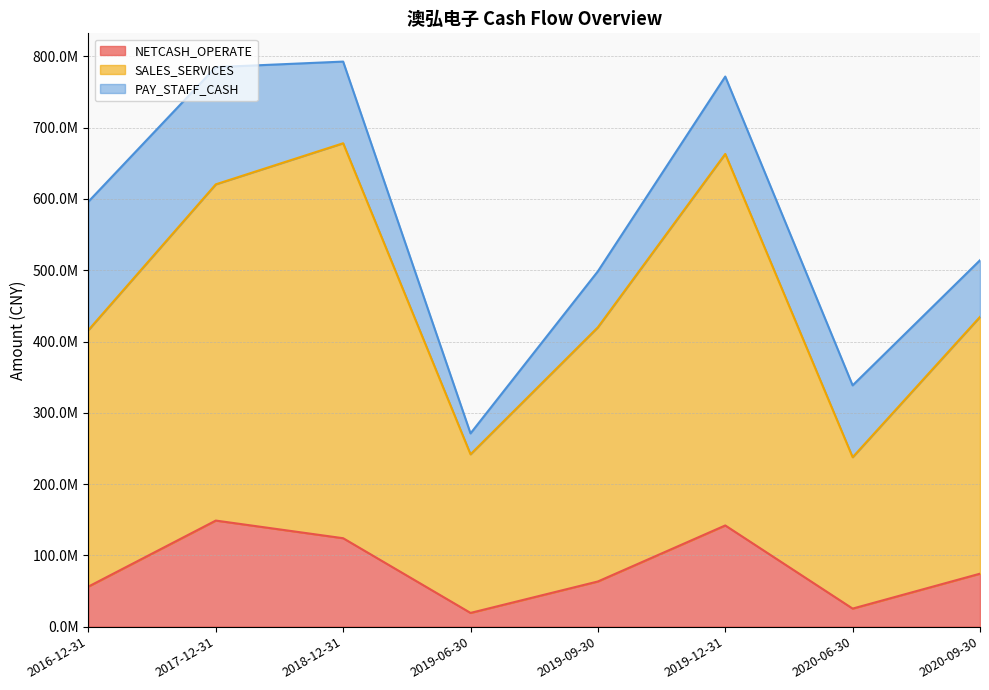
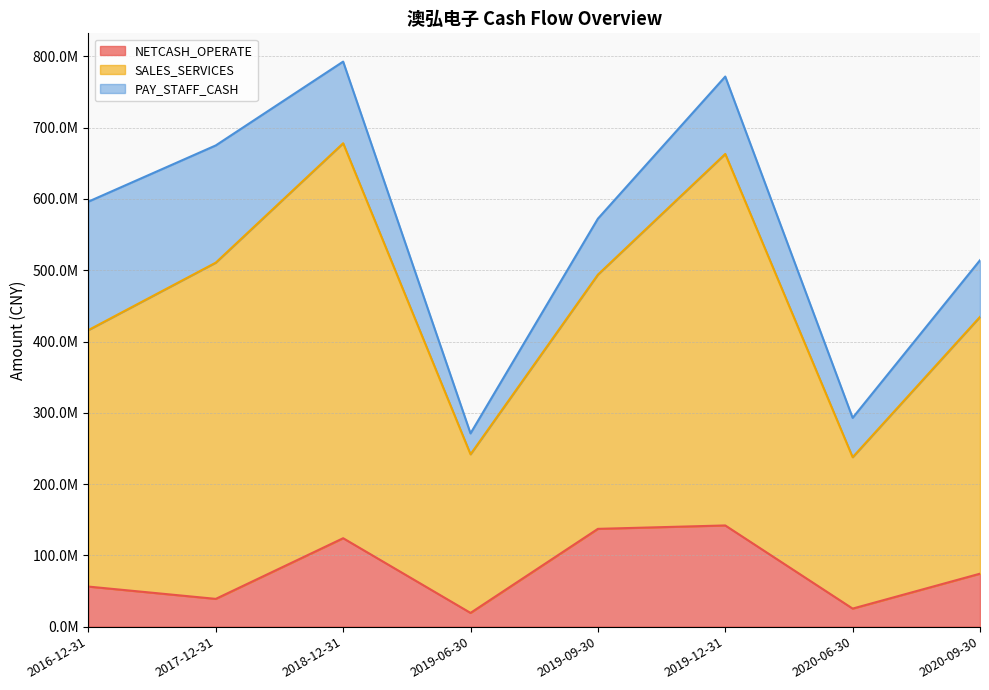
  {
    "NETCASH_OPERATE": {
      "2016-12-31": 60000000,
-     "2017-12-31": 150000000,
+     "2017-12-31": 40000000,
      "2018-12-31": 120000000,
      "2019-06-30": 20000000,
-     "2019-09-30": 60000000,
+     "2019-09-30": 140000000,
      "2019-12-31": 140000000,
      "2020-06-30": 30000000,
      "2020-09-30": 70000000
    },
    "SALES_SERVICES": {
      "2016-12-31": 360000000,
      "2017-12-31": 470000000,
      "2018-12-31": 550000000,
      "2019-06-30": 220000000,
      "2019-09-30": 360000000,
      "2019-12-31": 520000000,
      "2020-06-30": 210000000,
      "2020-09-30": 360000000
    },
    "PAY_STAFF_CASH": {
      "2016-12-31": 180000000,
      "2018-12-31": 110000000,
      "2019-06-30": 30000000,
      "2019-09-30": 80000000,
      "2019-12-31": 110000000,
-     "2020-06-30": 100000000,
+     "2020-06-30": 60000000,
      "2020-09-30": 80000000
    }
  }
